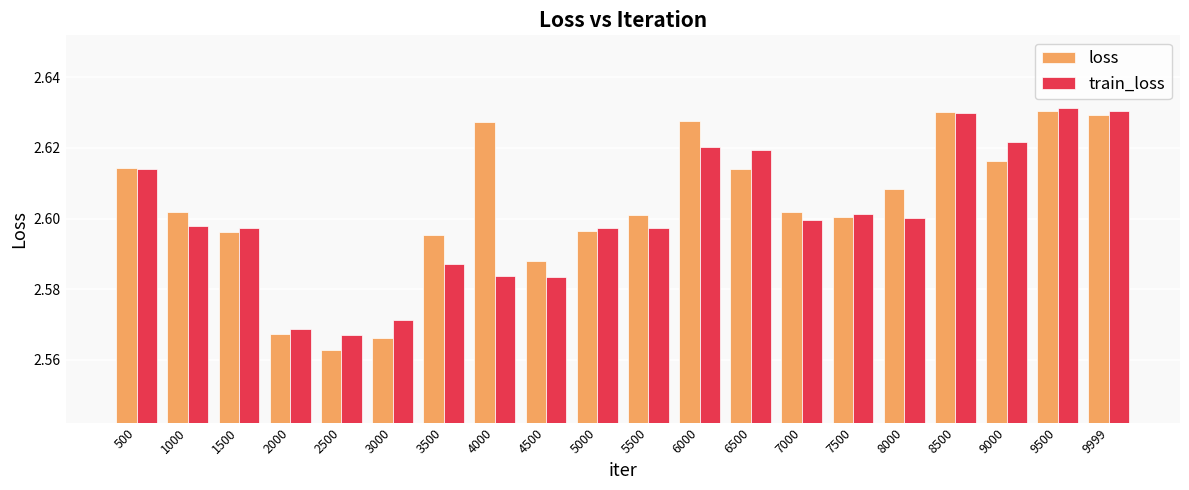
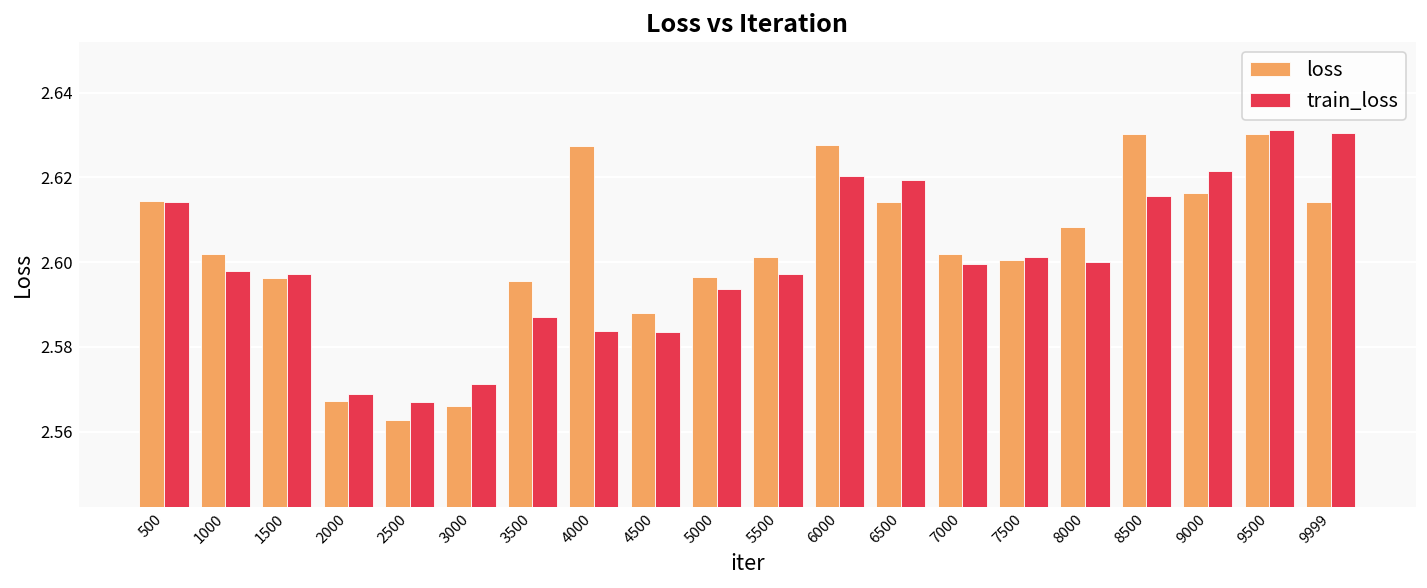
  {
    "loss": {
      "500": 2.614,
      "1000": 2.602,
      "1500": 2.596,
      "2000": 2.567,
      "2500": 2.563,
      "3000": 2.566,
      "3500": 2.595,
      "4000": 2.627,
      "4500": 2.588,
      "5000": 2.596,
      "5500": 2.601,
      "6000": 2.628,
      "6500": 2.614,
      "7000": 2.602,
      "7500": 2.600,
      "8000": 2.608,
      "8500": 2.630,
      "9000": 2.616,
      "9500": 2.630,
-     "9999": 2.629
+     "9999": 2.614
    },
    "train_loss": {
      "500": 2.614,
      "1000": 2.598,
      "1500": 2.597,
      "2000": 2.569,
      "2500": 2.567,
      "3000": 2.571,
      "3500": 2.587,
      "4000": 2.584,
      "4500": 2.583,
-     "5000": 2.597,
+     "5000": 2.594,
      "5500": 2.597,
      "6000": 2.620,
      "6500": 2.619,
      "7000": 2.600,
      "7500": 2.601,
      "8000": 2.600,
-     "8500": 2.630,
+     "8500": 2.616,
      "9000": 2.622,
      "9500": 2.631,
      "9999": 2.630
    }
  }
